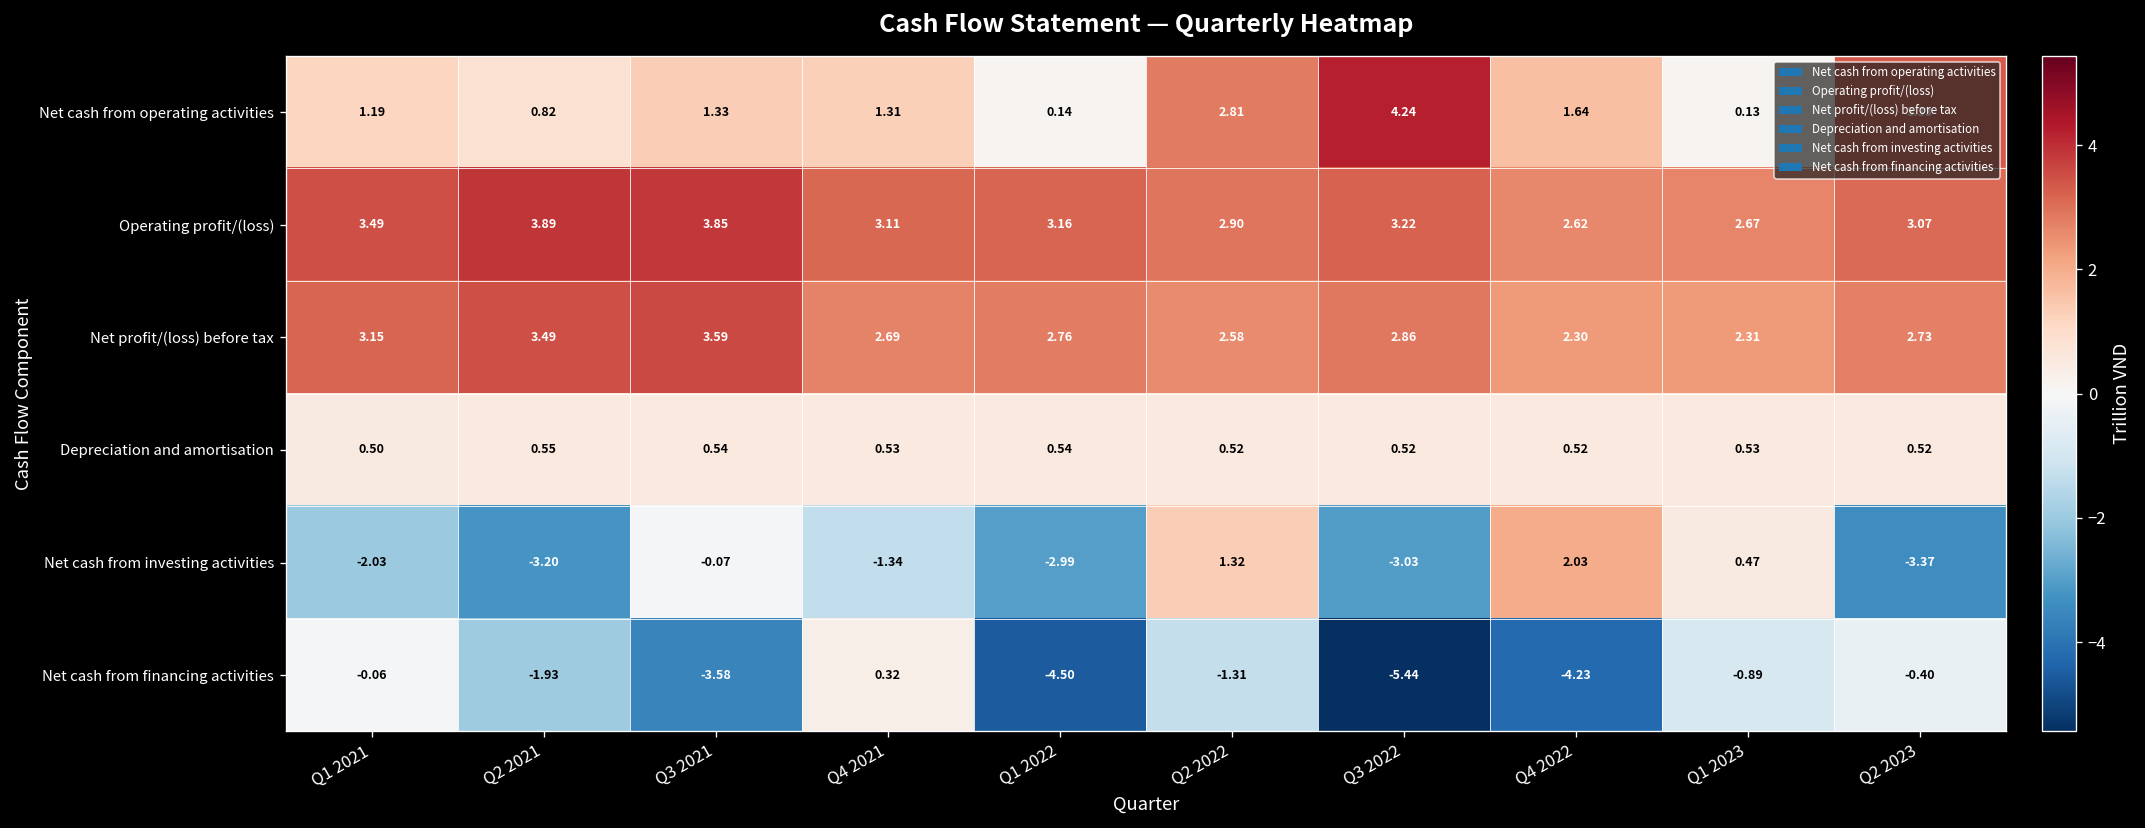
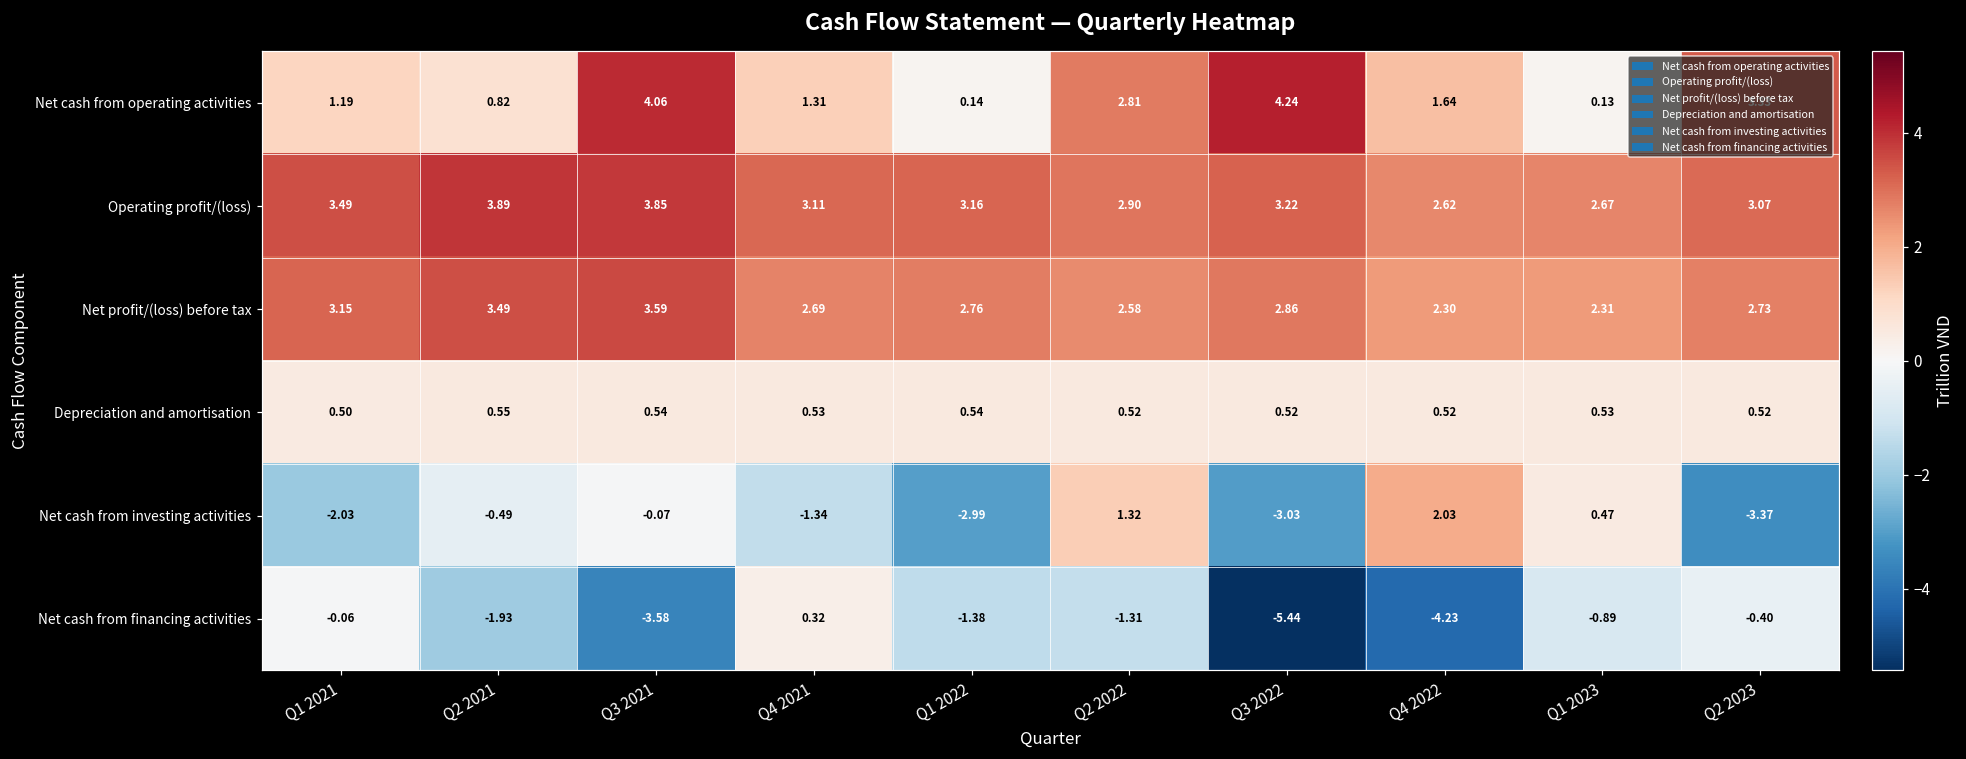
  {
    "Net cash from operating activities": {
      "Q1 2021": 1.19,
      "Q2 2021": 0.82,
-     "Q3 2021": 1.33,
+     "Q3 2021": 4.06,
      "Q4 2021": 1.31,
      "Q1 2022": 0.14,
      "Q2 2022": 2.81,
      "Q3 2022": 4.24,
      "Q4 2022": 1.64,
      "Q1 2023": 0.13
    },
    "Operating profit/(loss)": {
      "Q1 2021": 3.49,
      "Q2 2021": 3.89,
      "Q3 2021": 3.85,
      "Q4 2021": 3.11,
      "Q1 2022": 3.16,
      "Q2 2022": 2.90,
      "Q3 2022": 3.22,
      "Q4 2022": 2.62,
      "Q1 2023": 2.67,
      "Q2 2023": 3.07
    },
    "Net profit/(loss) before tax": {
      "Q1 2021": 3.15,
      "Q2 2021": 3.49,
      "Q3 2021": 3.59,
      "Q4 2021": 2.69,
      "Q1 2022": 2.76,
      "Q2 2022": 2.58,
      "Q3 2022": 2.86,
      "Q4 2022": 2.30,
      "Q1 2023": 2.31,
      "Q2 2023": 2.73
    },
    "Depreciation and amortisation": {
      "Q1 2021": 0.50,
      "Q2 2021": 0.55,
      "Q3 2021": 0.54,
      "Q4 2021": 0.53,
      "Q1 2022": 0.54,
      "Q2 2022": 0.52,
      "Q3 2022": 0.52,
      "Q4 2022": 0.52,
      "Q1 2023": 0.53,
      "Q2 2023": 0.52
    },
    "Net cash from investing activities": {
      "Q1 2021": -2.03,
-     "Q2 2021": -3.20,
+     "Q2 2021": -0.49,
      "Q3 2021": -0.07,
      "Q4 2021": -1.34,
      "Q1 2022": -2.99,
      "Q2 2022": 1.32,
      "Q3 2022": -3.03,
      "Q4 2022": 2.03,
      "Q1 2023": 0.47,
      "Q2 2023": -3.37
    },
    "Net cash from financing activities": {
      "Q1 2021": -0.06,
      "Q2 2021": -1.93,
      "Q3 2021": -3.58,
      "Q4 2021": 0.32,
-     "Q1 2022": -4.50,
+     "Q1 2022": -1.38,
      "Q2 2022": -1.31,
      "Q3 2022": -5.44,
      "Q4 2022": -4.23,
      "Q1 2023": -0.89,
      "Q2 2023": -0.40
    }
  }
